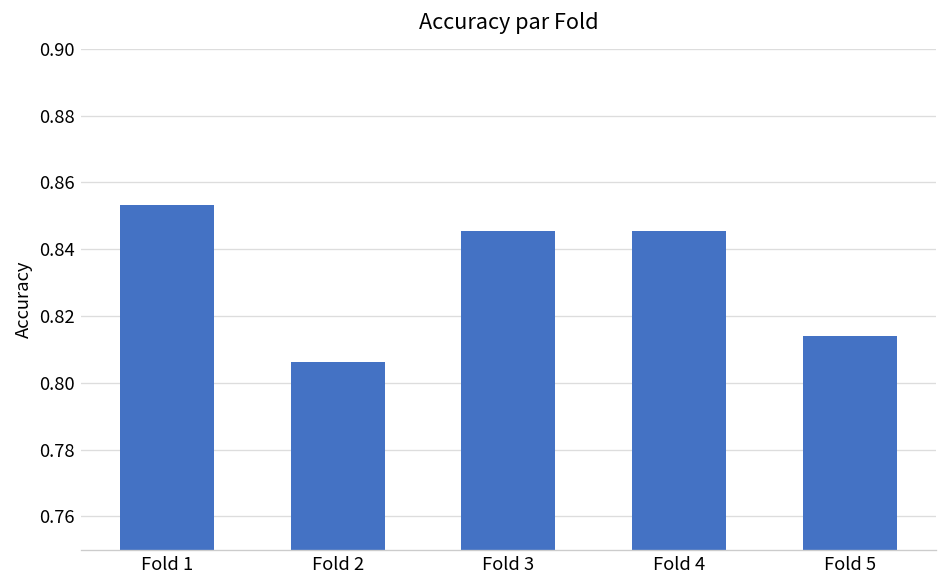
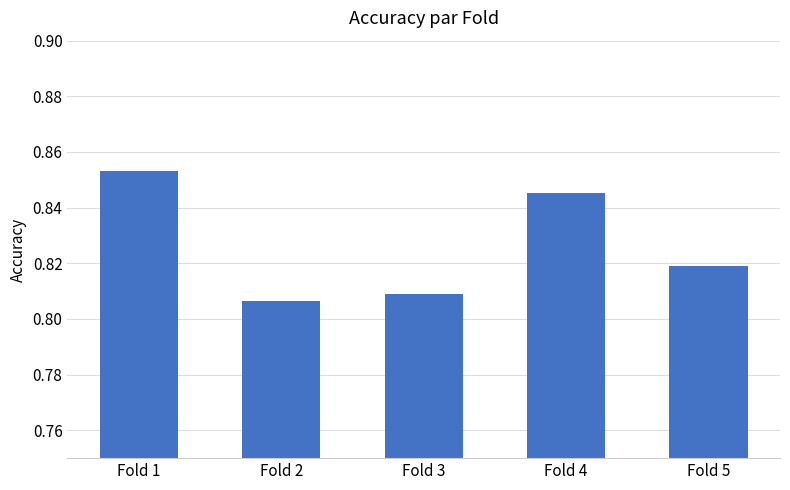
  {
    "Fold 1": 0.853,
    "Fold 2": 0.806,
-   "Fold 3": 0.845,
+   "Fold 3": 0.809,
    "Fold 4": 0.845,
-   "Fold 5": 0.814
+   "Fold 5": 0.819
  }
